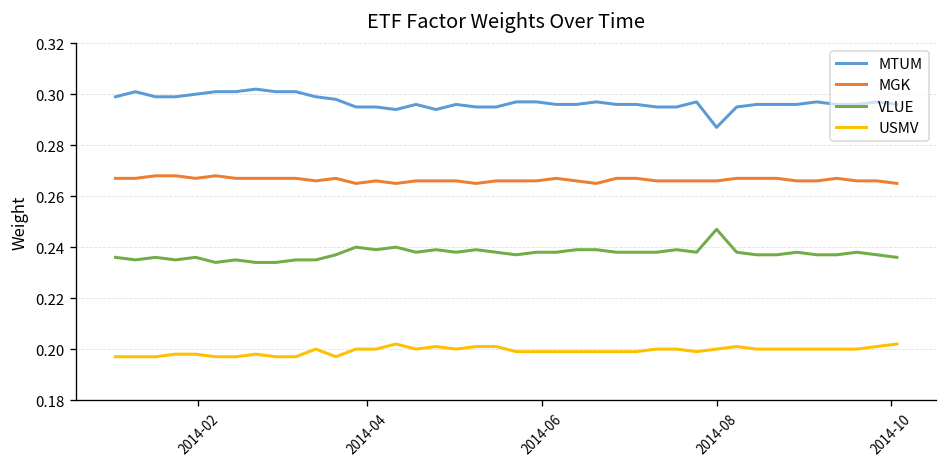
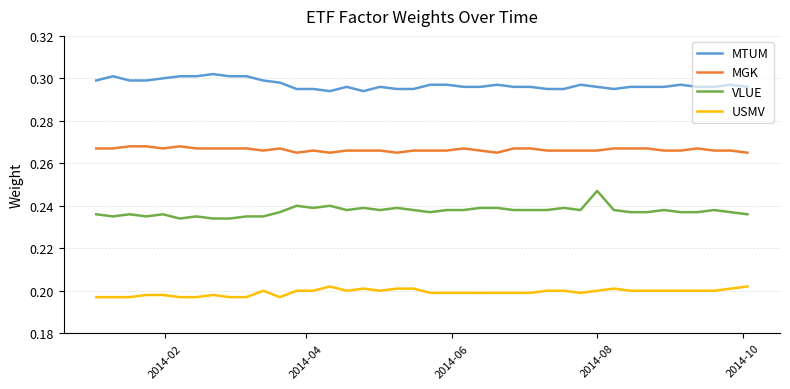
  {
    "MTUM": {
-     "2014-08": 0.287
+     "2014-08": 0.296
    },
    "MGK": {
      "2014-08": 0.266
    },
    "VLUE": {
      "2014-08": 0.247
    },
    "USMV": {
      "2014-08": 0.200
    }
  }
